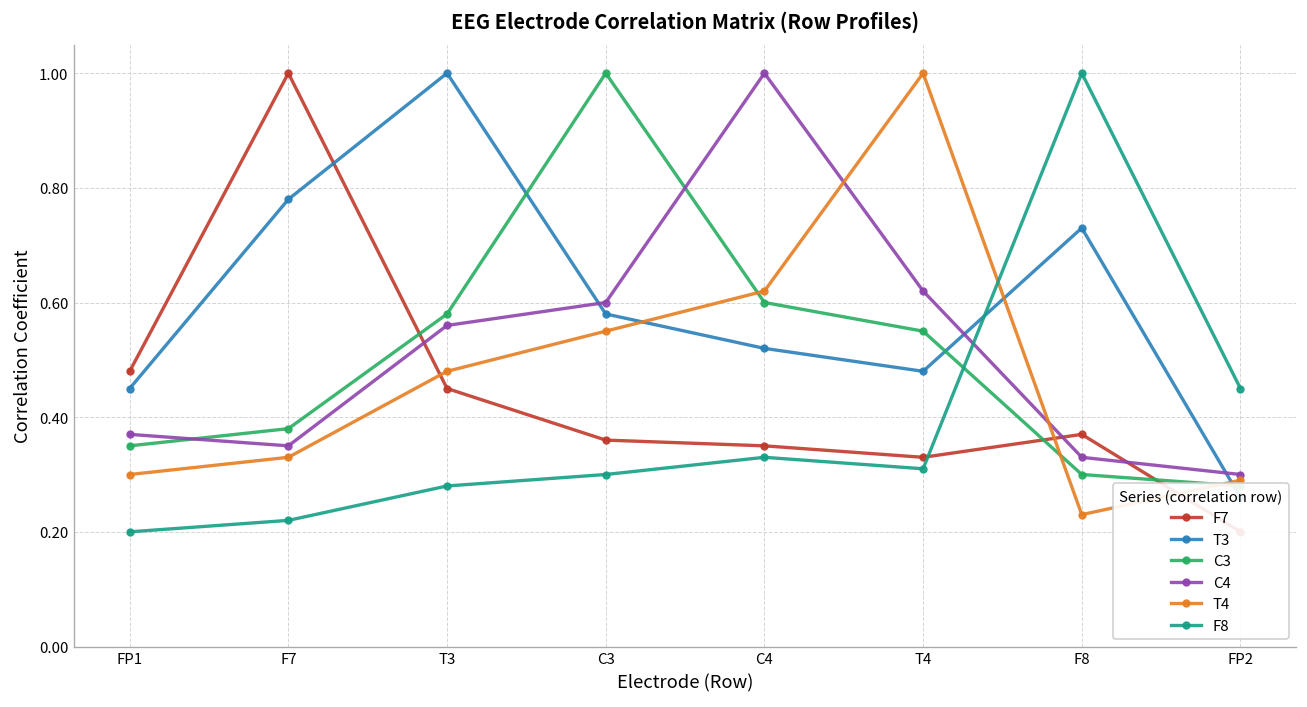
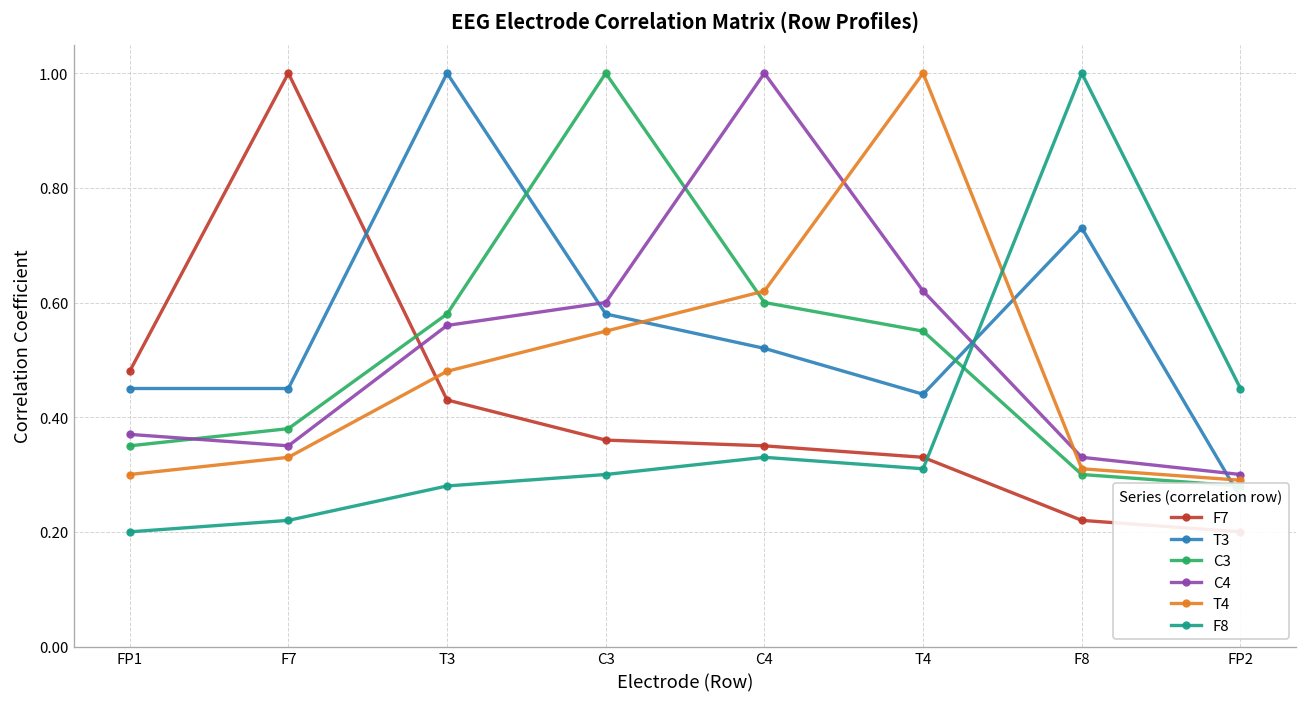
  {
    "F7": {
      "FP1": 0.48,
      "F7": 1.00,
-     "T3": 0.45,
+     "T3": 0.43,
      "C3": 0.36,
      "C4": 0.35,
      "T4": 0.33,
-     "F8": 0.37
+     "F8": 0.22
    },
    "T3": {
      "FP1": 0.45,
-     "F7": 0.78,
+     "F7": 0.45,
      "T3": 1.00,
      "C3": 0.58,
      "C4": 0.52,
-     "T4": 0.48,
+     "T4": 0.44,
      "F8": 0.73
    },
    "C4": {
      "FP1": 0.37,
      "F7": 0.35,
      "T3": 0.56,
      "C3": 0.60,
      "C4": 1.00,
      "T4": 0.62,
      "F8": 0.33
    },
    "T4": {
      "FP1": 0.30,
      "F7": 0.33,
      "T3": 0.48,
      "C3": 0.55,
      "C4": 0.62,
      "T4": 1.00,
-     "F8": 0.23
+     "F8": 0.31
    }
  }
